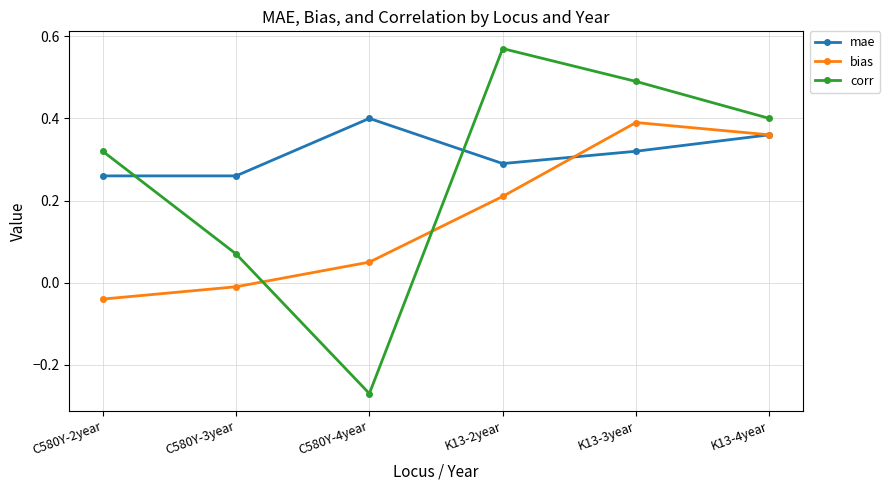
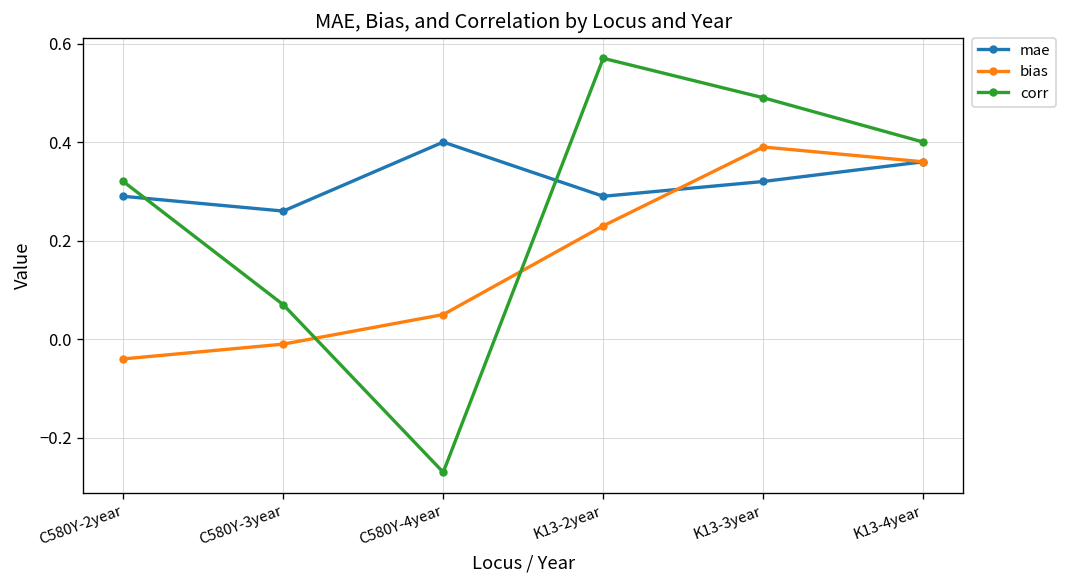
  {
    "mae": {
-     "C580Y-2year": 0.26,
+     "C580Y-2year": 0.29,
      "C580Y-3year": 0.26,
      "C580Y-4year": 0.40,
      "K13-2year": 0.29,
      "K13-3year": 0.32
    },
    "bias": {
      "C580Y-2year": -0.04,
      "C580Y-3year": -0.01,
      "C580Y-4year": 0.05,
-     "K13-2year": 0.21,
+     "K13-2year": 0.23,
      "K13-3year": 0.39
    },
    "corr": {
      "C580Y-2year": 0.32,
      "C580Y-3year": 0.07,
      "C580Y-4year": -0.27,
      "K13-2year": 0.57,
      "K13-3year": 0.49,
      "K13-4year": 0.40
    }
  }
